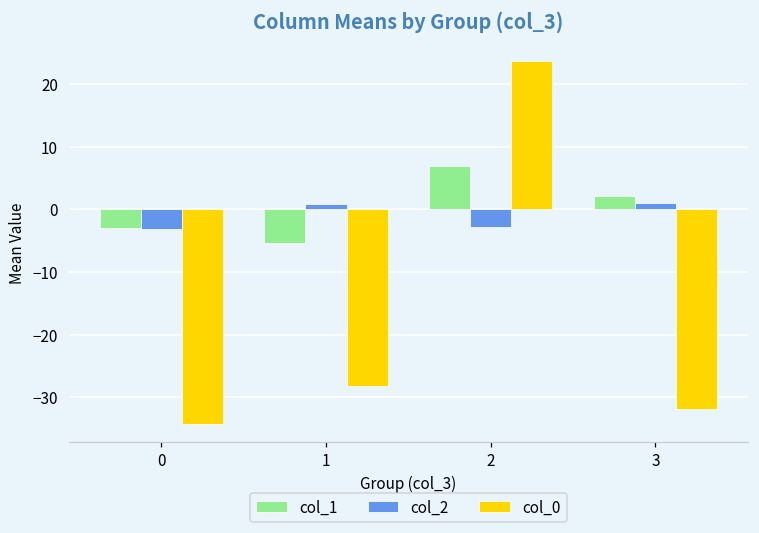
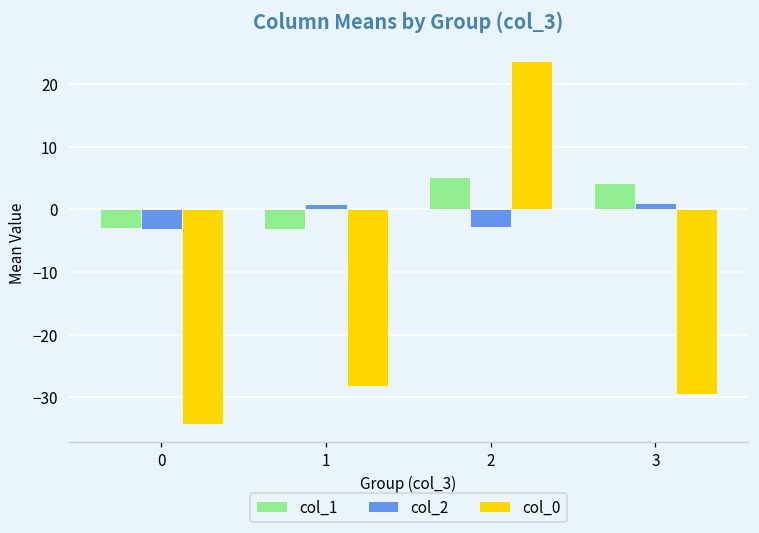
  {
    "col_1": {
      "0": -3,
-     "1": -5,
-     "2": 7,
-     "3": 2
+     "1": -3,
+     "2": 5,
+     "3": 4
    },
    "col_2": {
      "0": -3,
      "1": 1,
      "2": -3,
      "3": 1
    },
    "col_0": {
      "0": -34,
      "1": -28,
      "2": 24,
-     "3": -32
+     "3": -30
    }
  }
